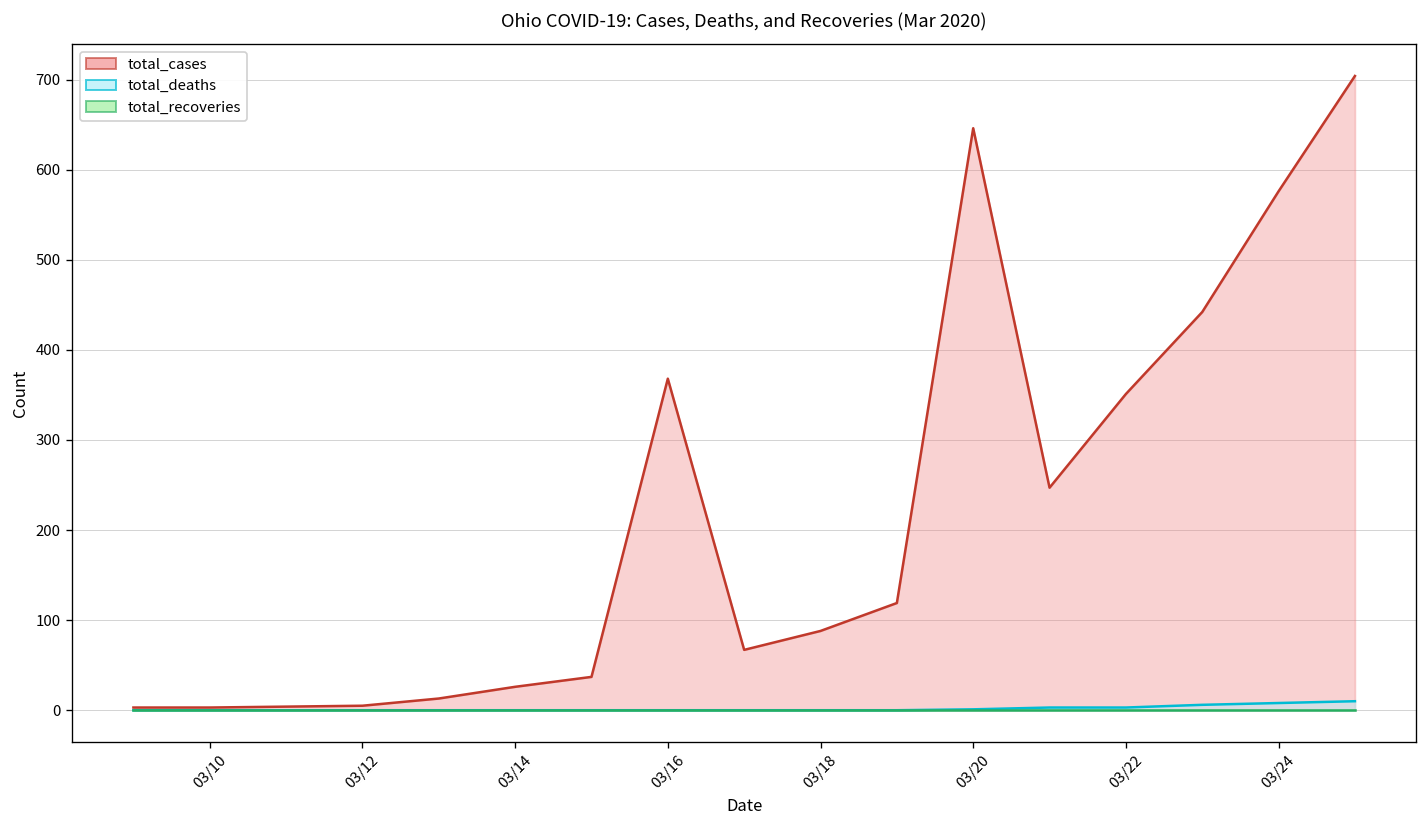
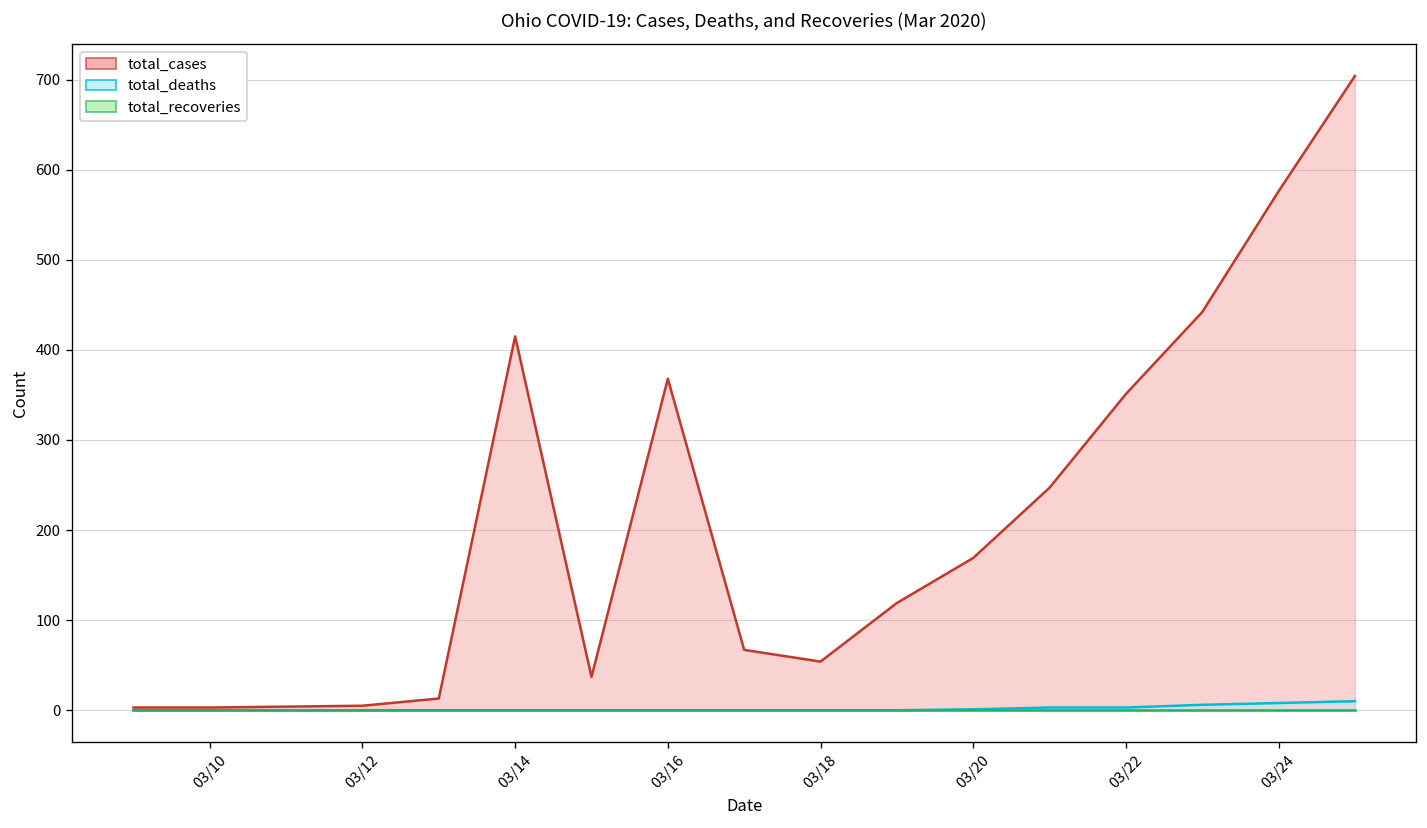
  {
    "total_cases": {
      "03/12": 10,
-     "03/14": 30,
+     "03/14": 420,
      "03/16": 370,
-     "03/18": 90,
-     "03/20": 650,
+     "03/18": 50,
+     "03/20": 170,
      "03/22": 350,
      "03/24": 580
    }
  }
